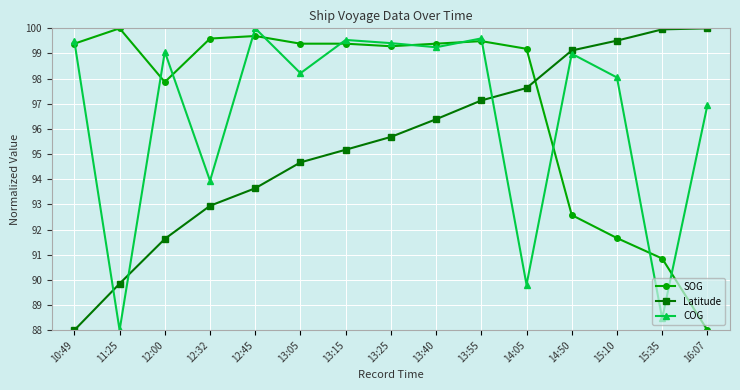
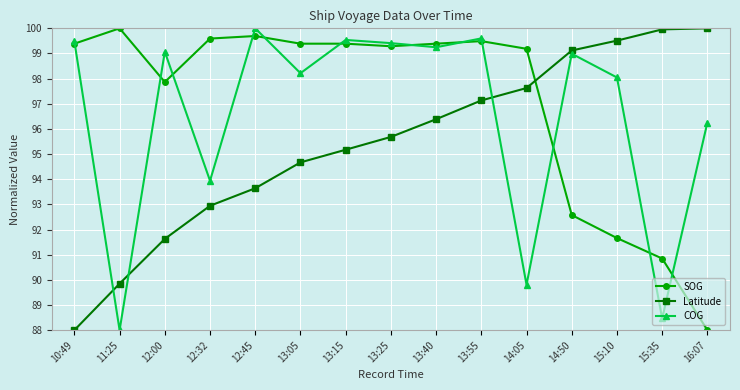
  {
    "COG": {
      "11:25": 88.0,
      "12:00": 99.1,
      "12:32": 93.9,
      "12:45": 100.0,
      "13:05": 98.2,
      "13:15": 99.5,
      "13:25": 99.4,
      "13:40": 99.2,
      "13:55": 99.6,
      "14:05": 89.8,
      "14:50": 99.0,
      "15:10": 98.0,
-     "16:07": 96.9
+     "16:07": 96.3
    }
  }
